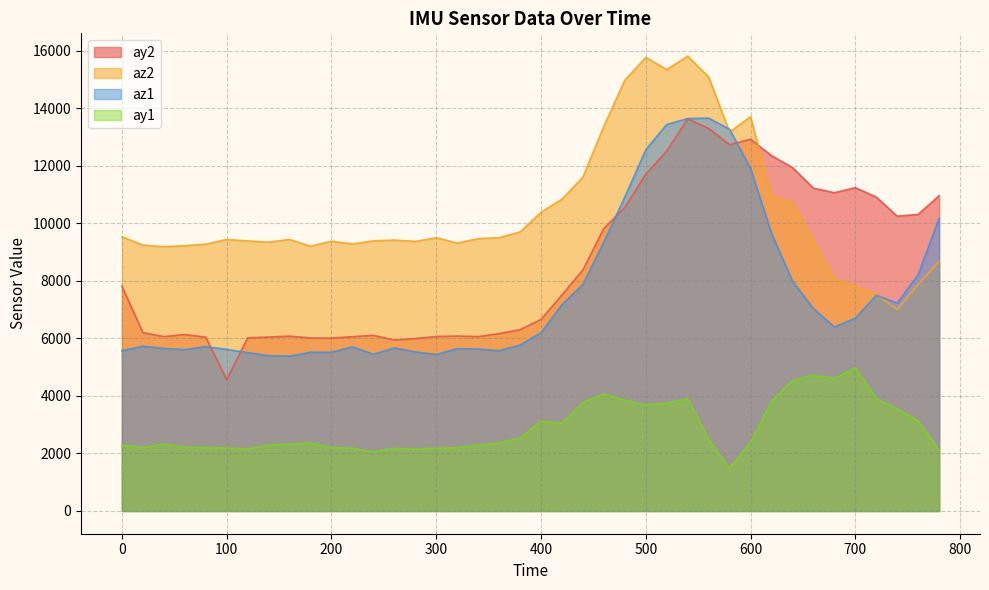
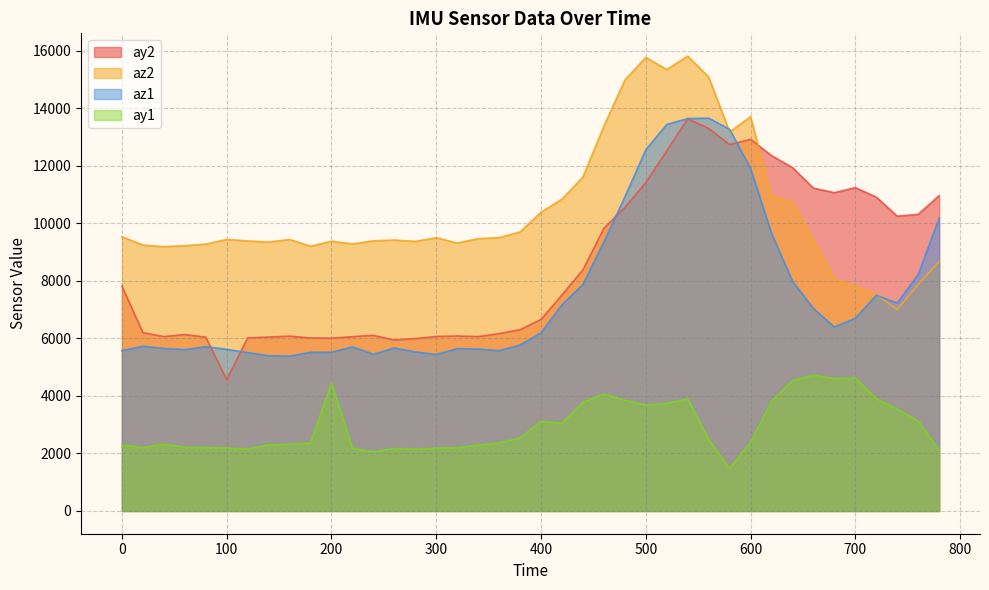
  {
    "ay2": {
      "0": 7800,
      "100": 4600,
      "200": 6000,
      "300": 6100,
      "400": 6700,
-     "500": 11700,
+     "500": 11400,
      "600": 12900,
      "700": 11200
    },
    "az2": {
      "0": 9500,
      "100": 9400,
      "200": 9400,
      "300": 9500,
      "400": 10400,
      "500": 15800,
      "600": 13700,
      "700": 7800
    },
    "az1": {
      "0": 5600,
      "100": 5600,
      "200": 5500,
      "300": 5400,
      "400": 6200,
      "500": 12600,
      "600": 11900,
      "700": 6700
    },
    "ay1": {
      "0": 2300,
      "100": 2200,
-     "200": 2200,
+     "200": 4500,
      "300": 2200,
      "400": 3100,
      "500": 3700,
      "600": 2400,
-     "700": 5000
+     "700": 4600
    }
  }
